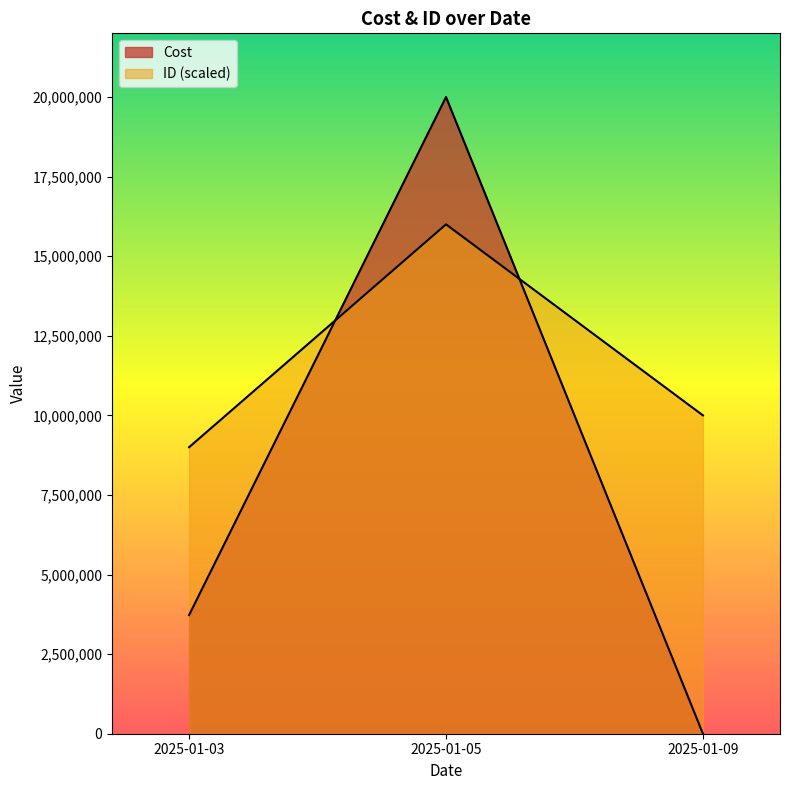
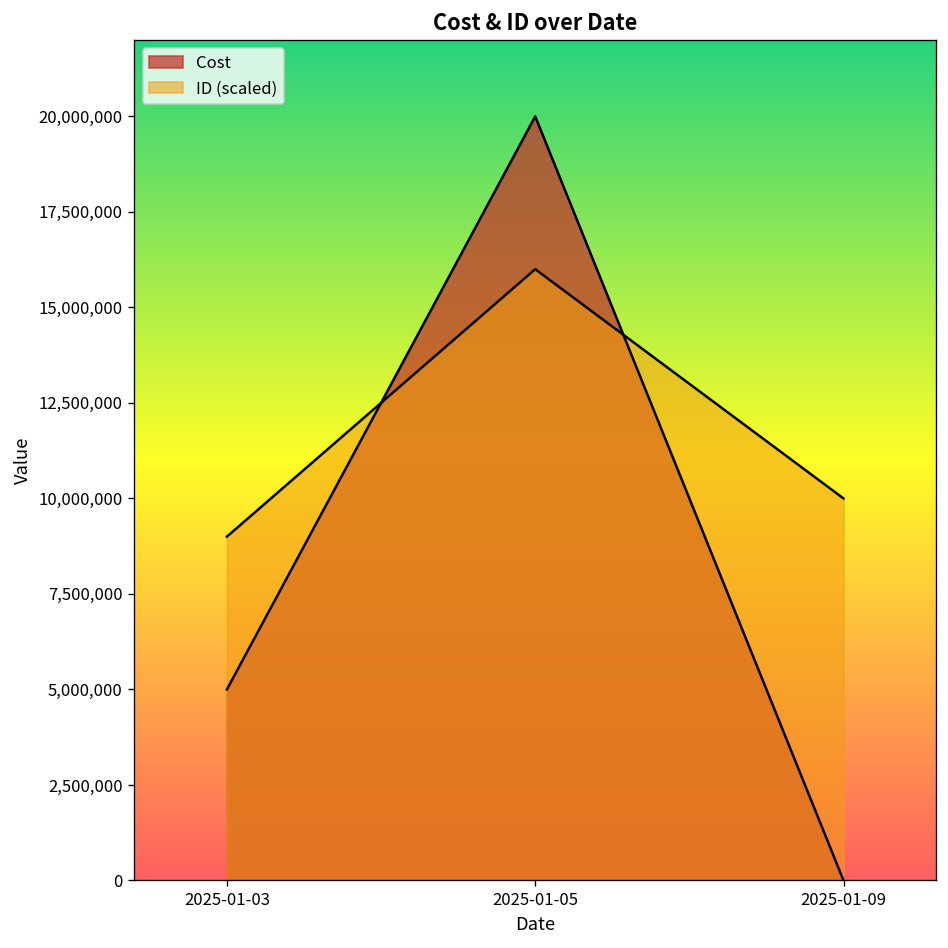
  {
    "Cost": {
-     "2025-01-03": "3,700,000",
+     "2025-01-03": "5,000,000",
      "2025-01-05": "20,000,000",
      "2025-01-09": "0"
    },
    "ID (scaled)": {
      "2025-01-03": "9,000,000",
      "2025-01-05": "16,000,000",
      "2025-01-09": "10,000,000"
    }
  }
